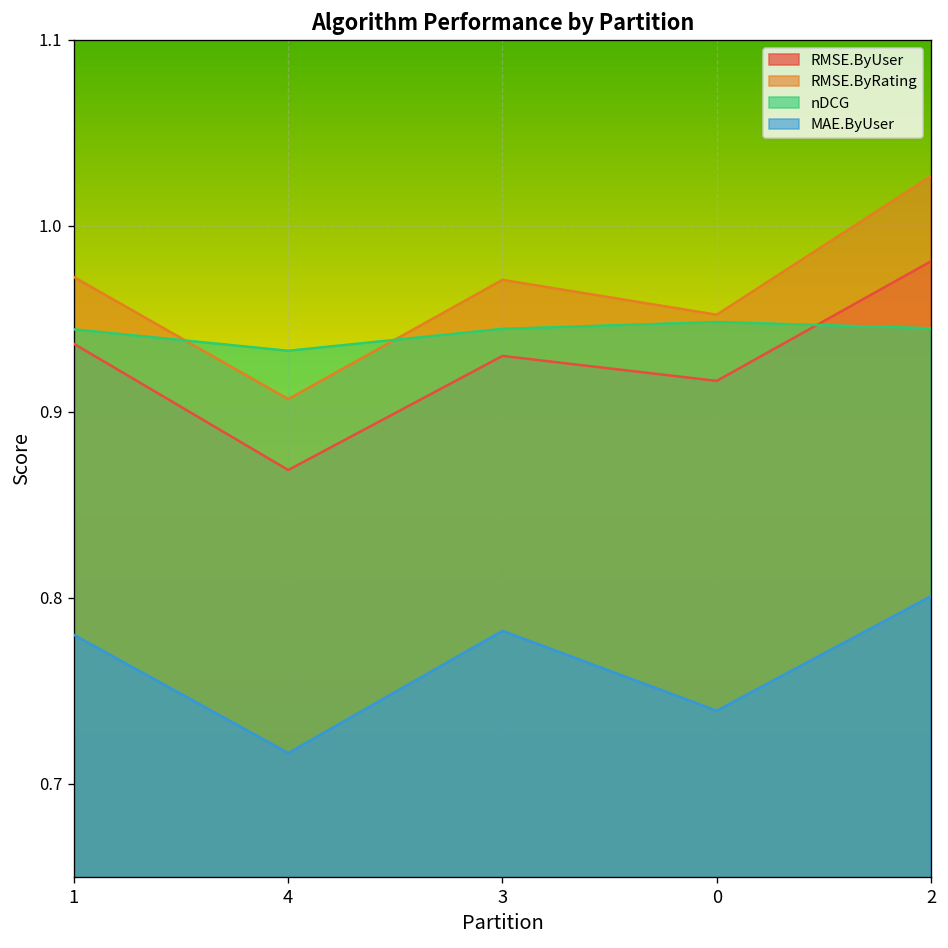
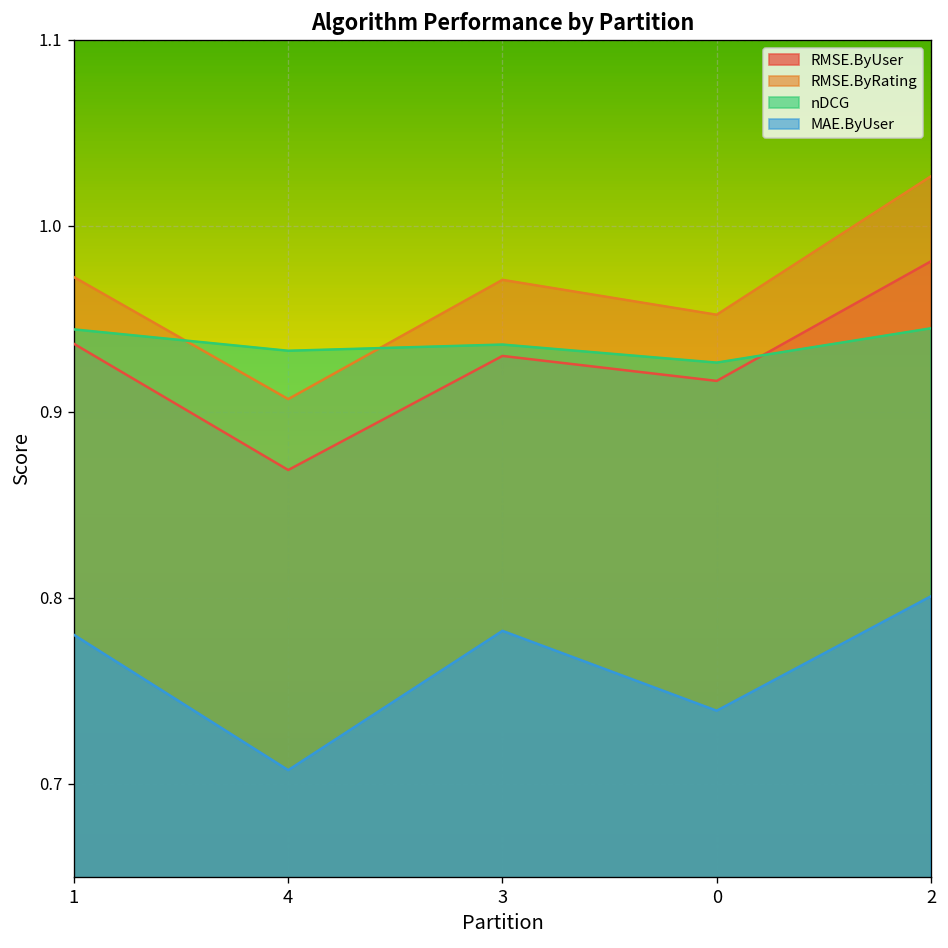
  {
    "nDCG": {
      "4": 0.933,
-     "3": 0.945,
-     "0": 0.948
+     "3": 0.936,
+     "0": 0.927
    },
    "MAE.ByUser": {
-     "4": 0.717,
+     "4": 0.707,
      "3": 0.782,
      "0": 0.739
    }
  }
